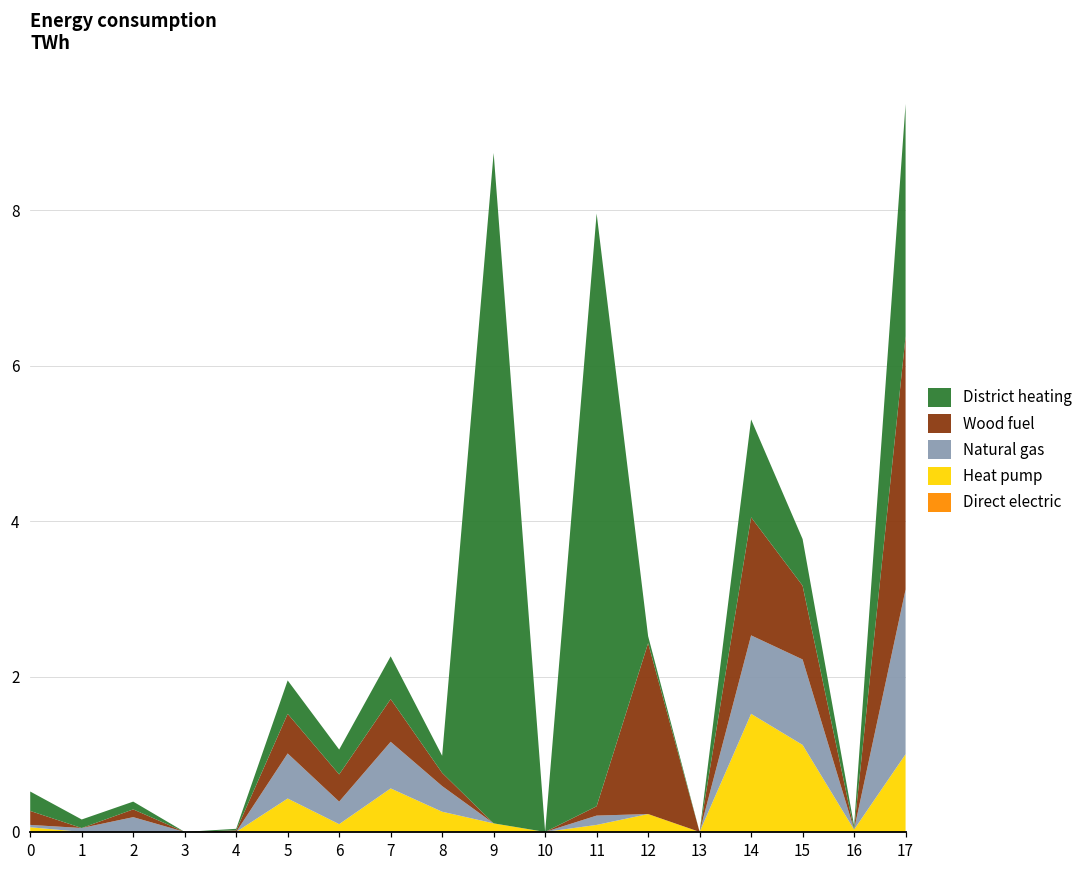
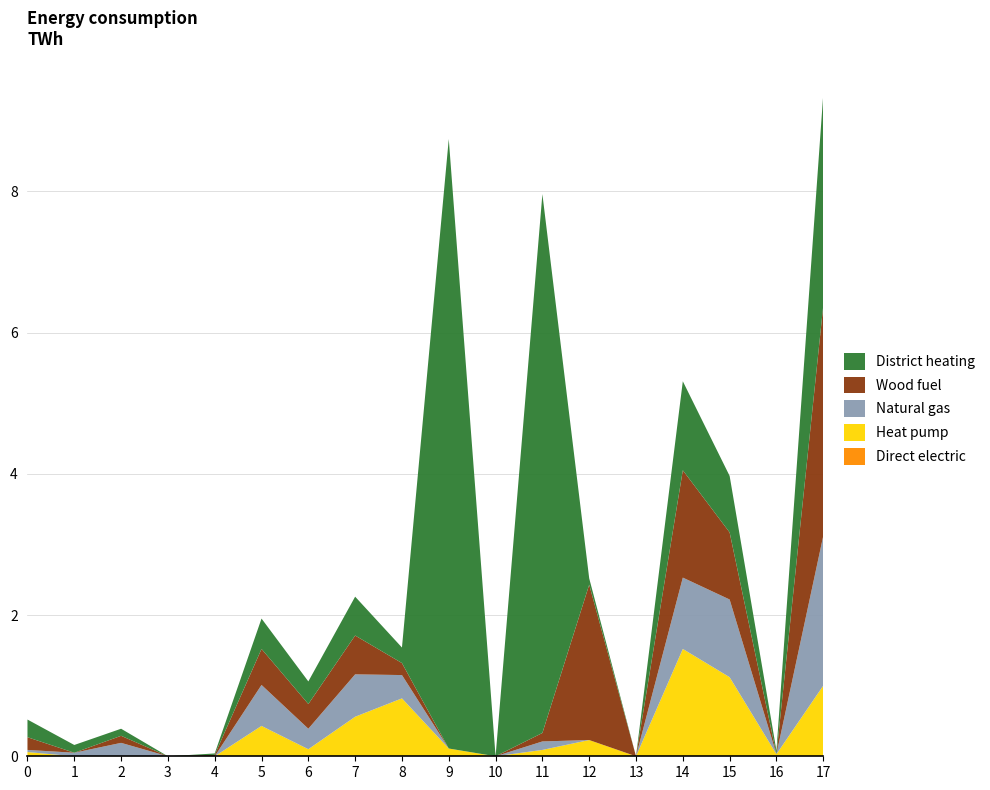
  {
    "Direct electric": {
      "0": 0.0,
      "5": 0.0,
      "6": 0.0,
      "7": 0.0,
      "8": 0.0,
      "9": 0.0,
      "11": 0.0,
      "12": 0.0,
      "14": 0.0,
      "15": 0.0,
      "17": 0.0
    },
    "Heat pump": {
      "5": 0.4,
      "6": 0.1,
      "7": 0.6,
-     "8": 0.3,
+     "8": 0.8,
      "11": 0.1,
      "14": 1.5,
      "15": 1.1,
      "17": 1.0
    },
    "Natural gas": {
      "2": 0.2,
      "5": 0.6,
      "6": 0.3,
      "7": 0.6,
      "8": 0.3,
      "11": 0.1,
      "14": 1.0,
      "15": 1.1,
      "17": 2.1
    },
    "Wood fuel": {
      "0": 0.2,
      "2": 0.1,
      "5": 0.5,
      "6": 0.4,
      "7": 0.6,
      "8": 0.2,
      "11": 0.1,
      "12": 2.2,
      "14": 1.5,
      "15": 0.9,
      "17": 3.3
    },
    "District heating": {
      "0": 0.3,
      "1": 0.1,
      "2": 0.1,
      "5": 0.4,
      "6": 0.3,
      "7": 0.6,
      "8": 0.2,
      "9": 8.6,
      "11": 7.6,
      "12": 0.1,
      "14": 1.3,
-     "15": 0.6,
+     "15": 0.8,
      "16": 0.1,
      "17": 3.0
    }
  }
